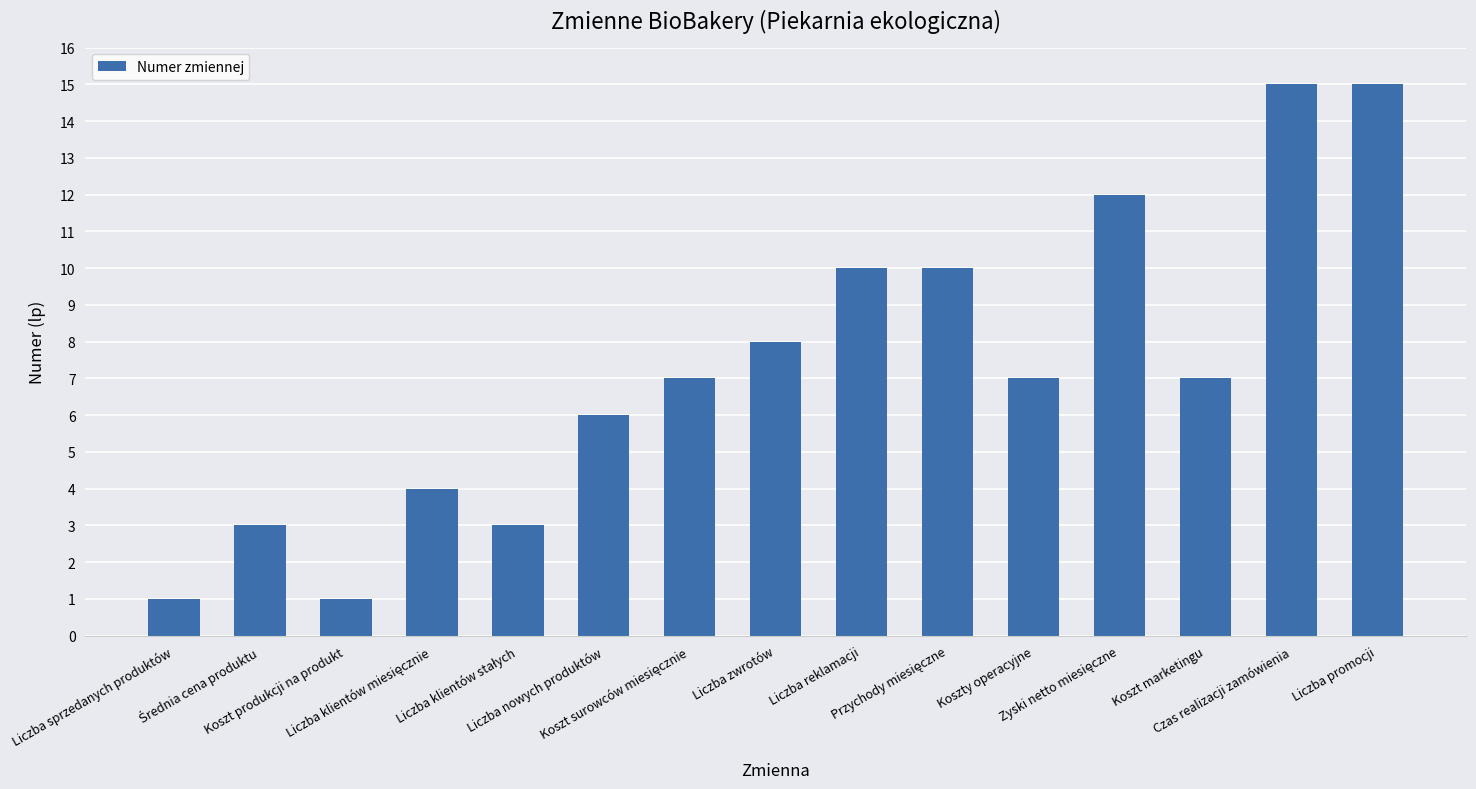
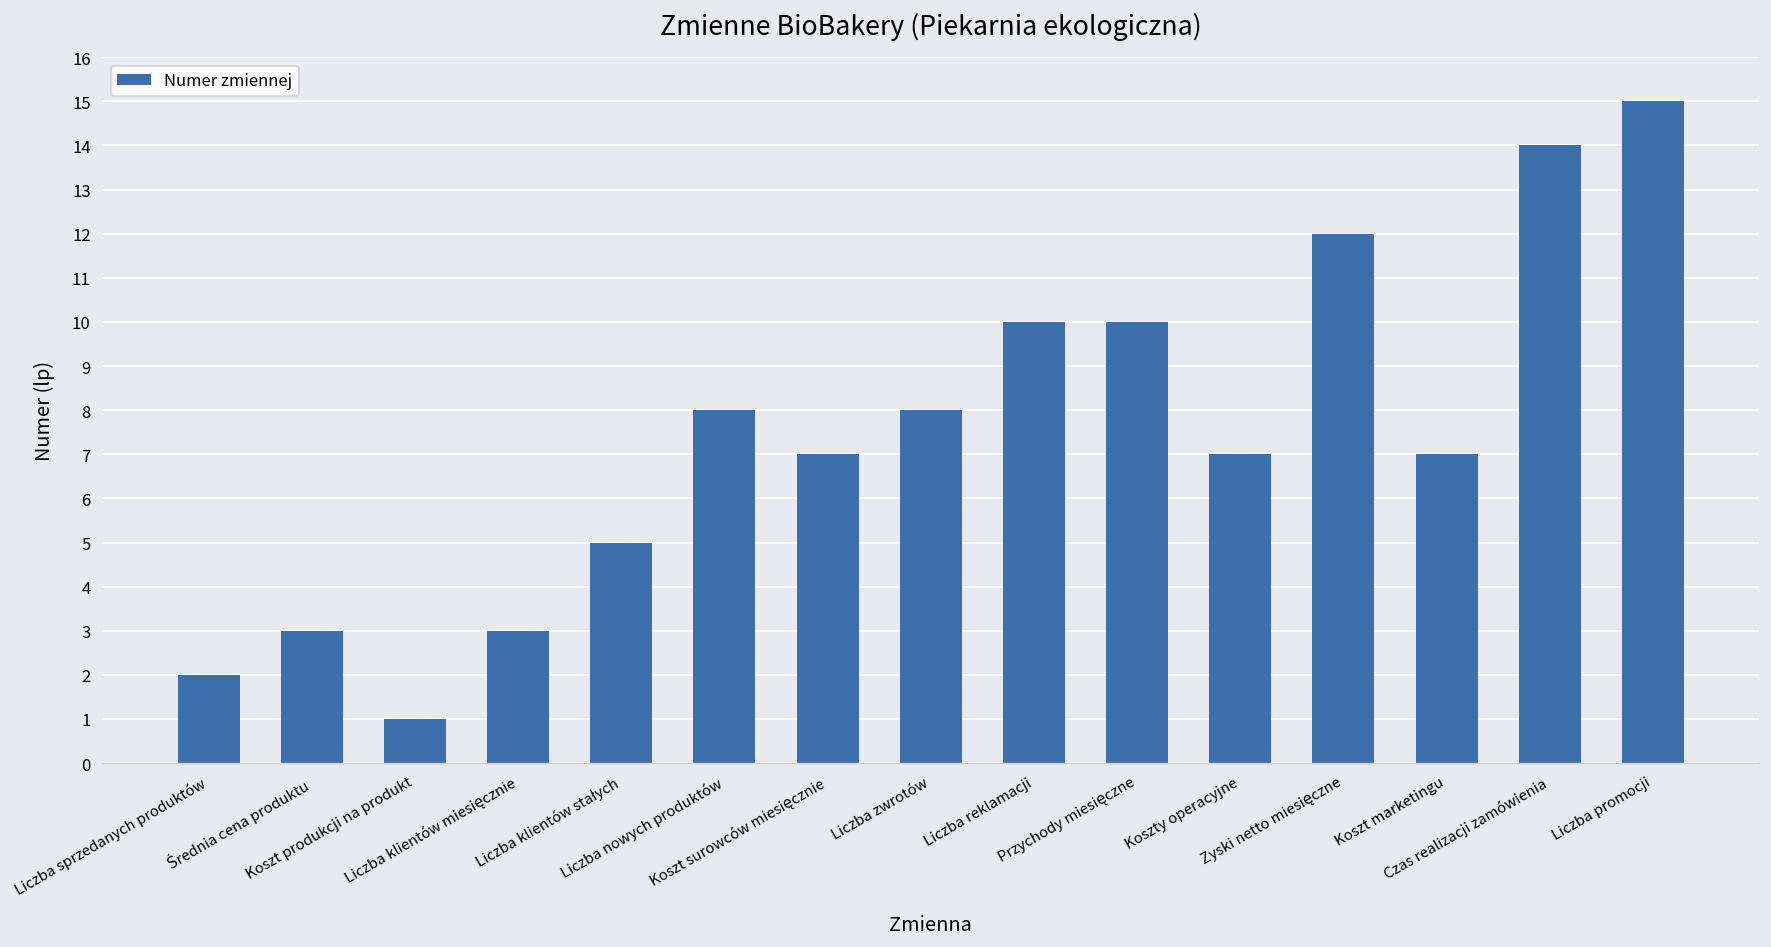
  {
-   "Liczba sprzedanych produktów": 1,
+   "Liczba sprzedanych produktów": 2,
    "Średnia cena produktu": 3,
    "Koszt produkcji na produkt": 1,
-   "Liczba klientów miesięcznie": 4,
-   "Liczba klientów stałych": 3,
-   "Liczba nowych produktów": 6,
+   "Liczba klientów miesięcznie": 3,
+   "Liczba klientów stałych": 5,
+   "Liczba nowych produktów": 8,
    "Koszt surowców miesięcznie": 7,
    "Liczba zwrotów": 8,
    "Liczba reklamacji": 10,
    "Przychody miesięczne": 10,
    "Koszty operacyjne": 7,
    "Zyski netto miesięczne": 12,
    "Koszt marketingu": 7,
-   "Czas realizacji zamówienia": 15,
+   "Czas realizacji zamówienia": 14,
    "Liczba promocji": 15
  }
